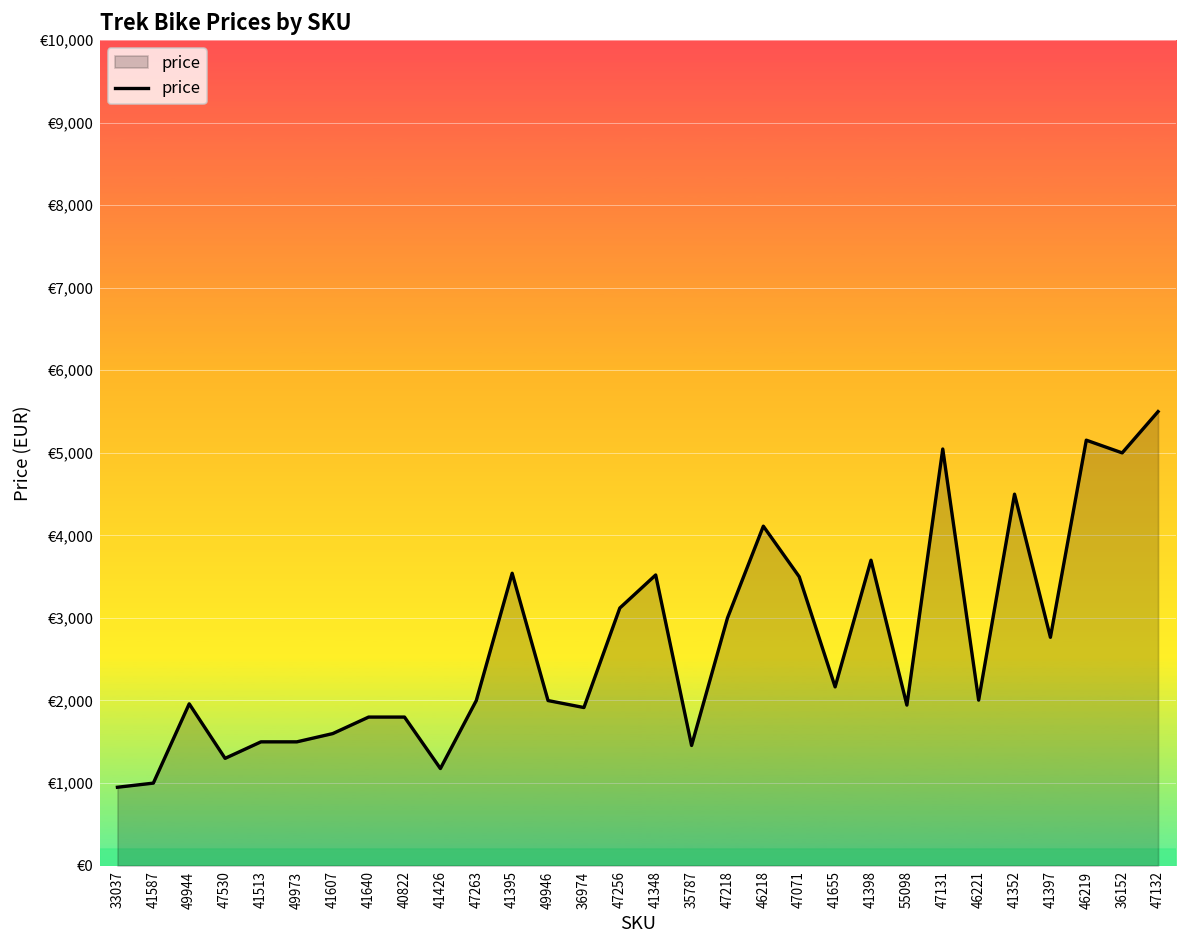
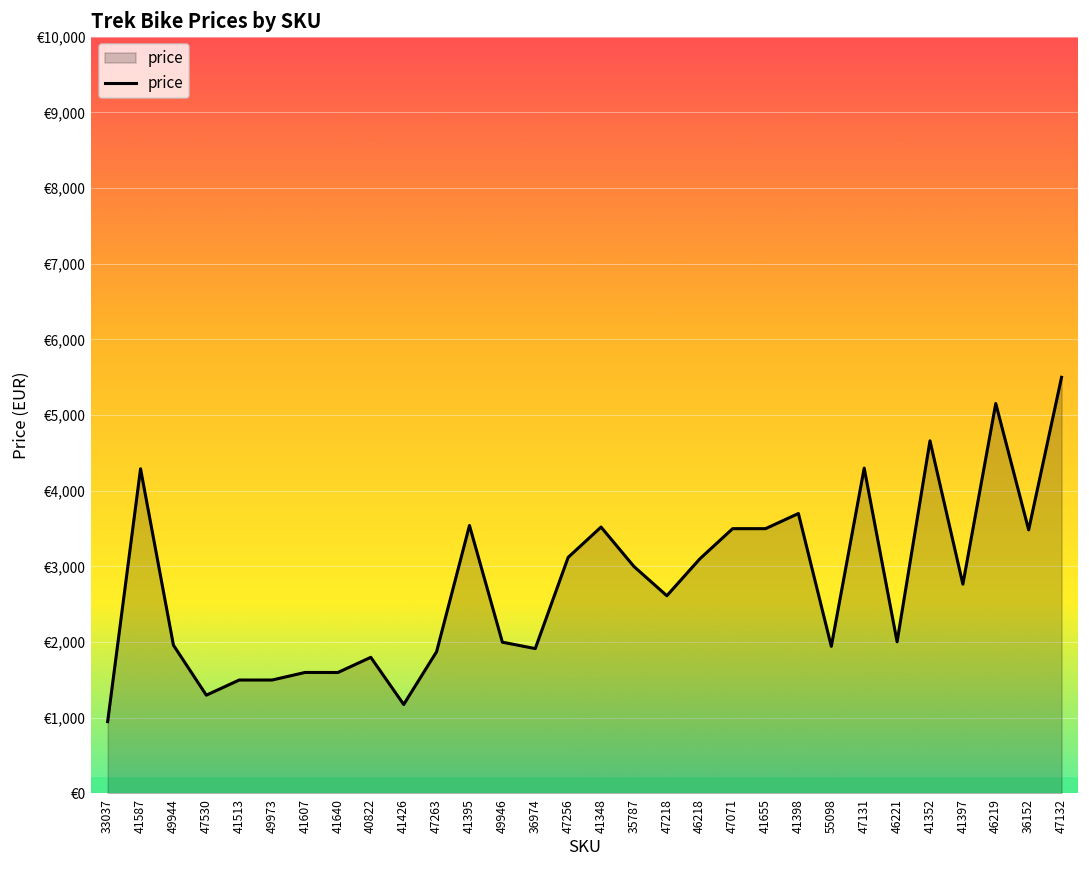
  {
    "33037": "€900",
-   "41587": "€1,000",
+   "41587": "€4,300",
    "49944": "€2,000",
    "47530": "€1,300",
    "41513": "€1,500",
    "49973": "€1,500",
    "41607": "€1,600",
-   "41640": "€1,800",
+   "41640": "€1,600",
    "40822": "€1,800",
    "41426": "€1,200",
-   "47263": "€2,000",
+   "47263": "€1,900",
    "41395": "€3,500",
    "49946": "€2,000",
    "36974": "€1,900",
    "47256": "€3,100",
    "41348": "€3,500",
-   "35787": "€1,500",
-   "47218": "€3,000",
-   "46218": "€4,100",
+   "35787": "€3,000",
+   "47218": "€2,600",
+   "46218": "€3,100",
    "47071": "€3,500",
-   "41655": "€2,200",
+   "41655": "€3,500",
    "41398": "€3,700",
    "55098": "€1,900",
-   "47131": "€5,000",
+   "47131": "€4,300",
    "46221": "€2,000",
-   "41352": "€4,500",
+   "41352": "€4,700",
    "41397": "€2,800",
    "46219": "€5,200",
-   "36152": "€5,000",
+   "36152": "€3,500",
    "47132": "€5,500"
  }
